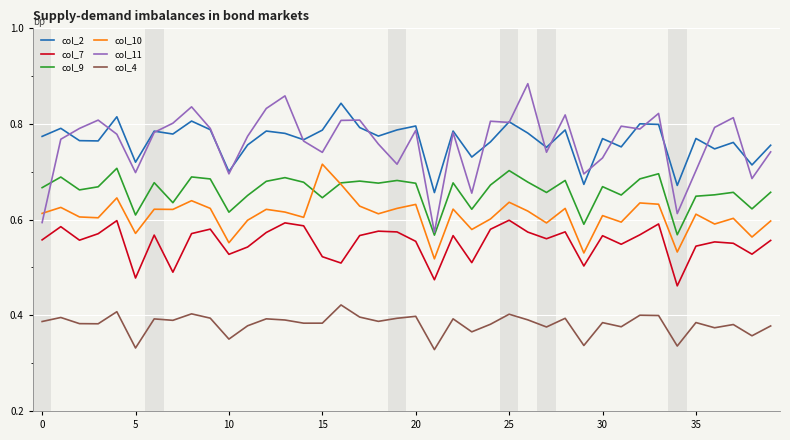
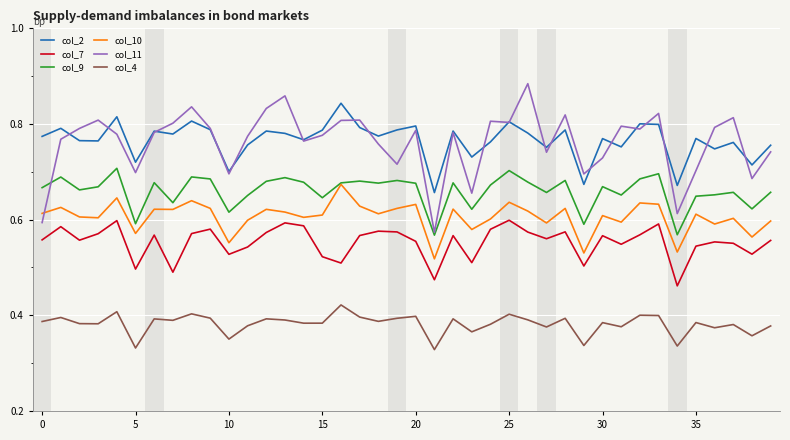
  {
    "col_2": {
      "0": 0.77,
      "5": 0.72,
      "15": 0.79,
      "20": 0.80,
      "30": 0.77,
      "35": 0.77
    },
    "col_7": {
      "0": 0.56,
-     "5": 0.48,
+     "5": 0.50,
      "10": 0.53,
      "15": 0.52,
      "20": 0.55,
      "25": 0.60,
      "30": 0.57,
      "35": 0.54
    },
    "col_9": {
      "0": 0.67,
-     "5": 0.61,
+     "5": 0.59,
      "10": 0.62,
      "15": 0.65,
      "20": 0.68,
      "25": 0.70,
      "30": 0.67,
      "35": 0.65
    },
    "col_10": {
      "0": 0.61,
      "5": 0.57,
      "10": 0.55,
-     "15": 0.72,
+     "15": 0.61,
      "20": 0.63,
      "25": 0.64,
      "30": 0.61,
      "35": 0.61
    },
    "col_11": {
      "0": 0.59,
      "5": 0.70,
-     "15": 0.74,
+     "15": 0.78,
      "20": 0.79,
      "30": 0.73,
      "35": 0.70
    },
    "col_4": {
      "0": 0.39,
      "5": 0.33,
      "10": 0.35,
      "15": 0.38,
      "20": 0.40,
      "25": 0.40,
      "30": 0.38,
      "35": 0.38
    }
  }
